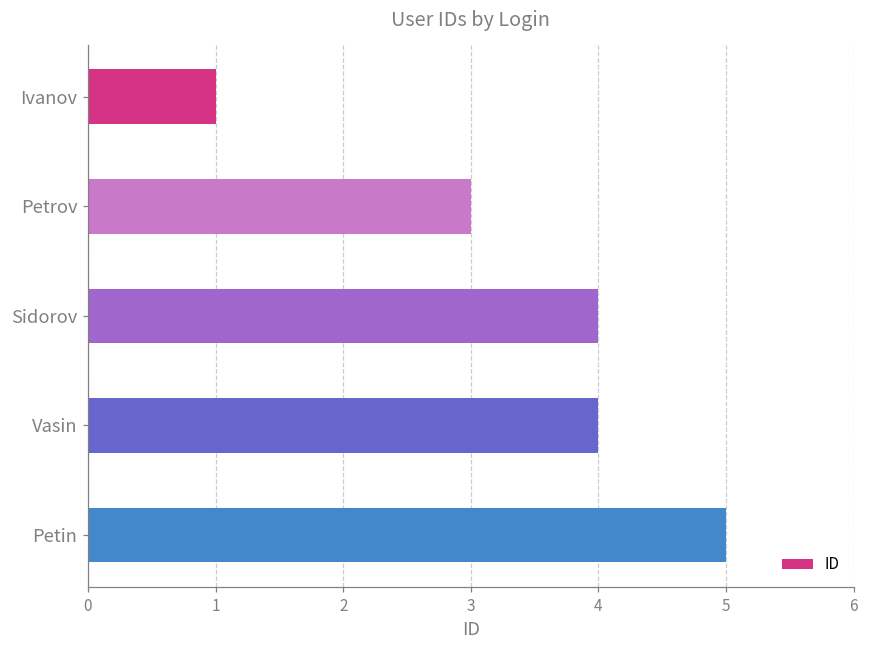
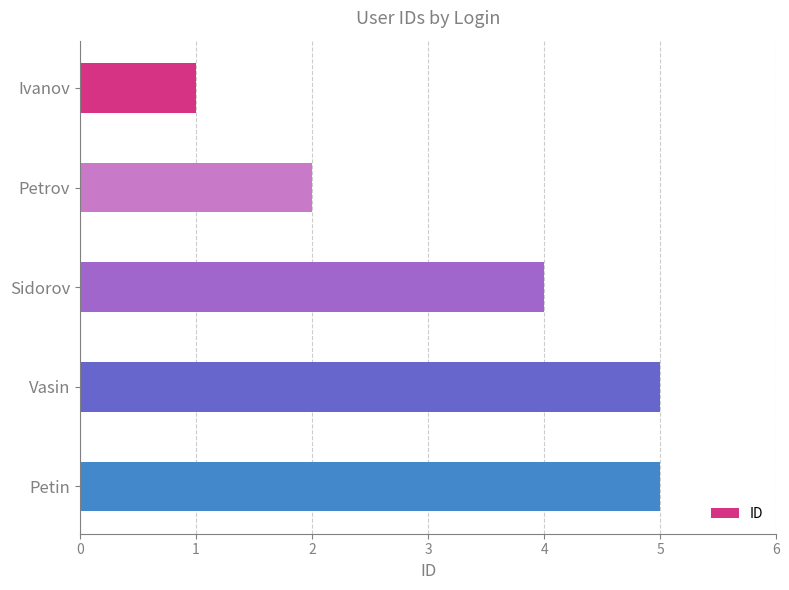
  {
    "Ivanov": 1,
-   "Petrov": 3,
+   "Petrov": 2,
    "Sidorov": 4,
-   "Vasin": 4,
+   "Vasin": 5,
    "Petin": 5
  }
